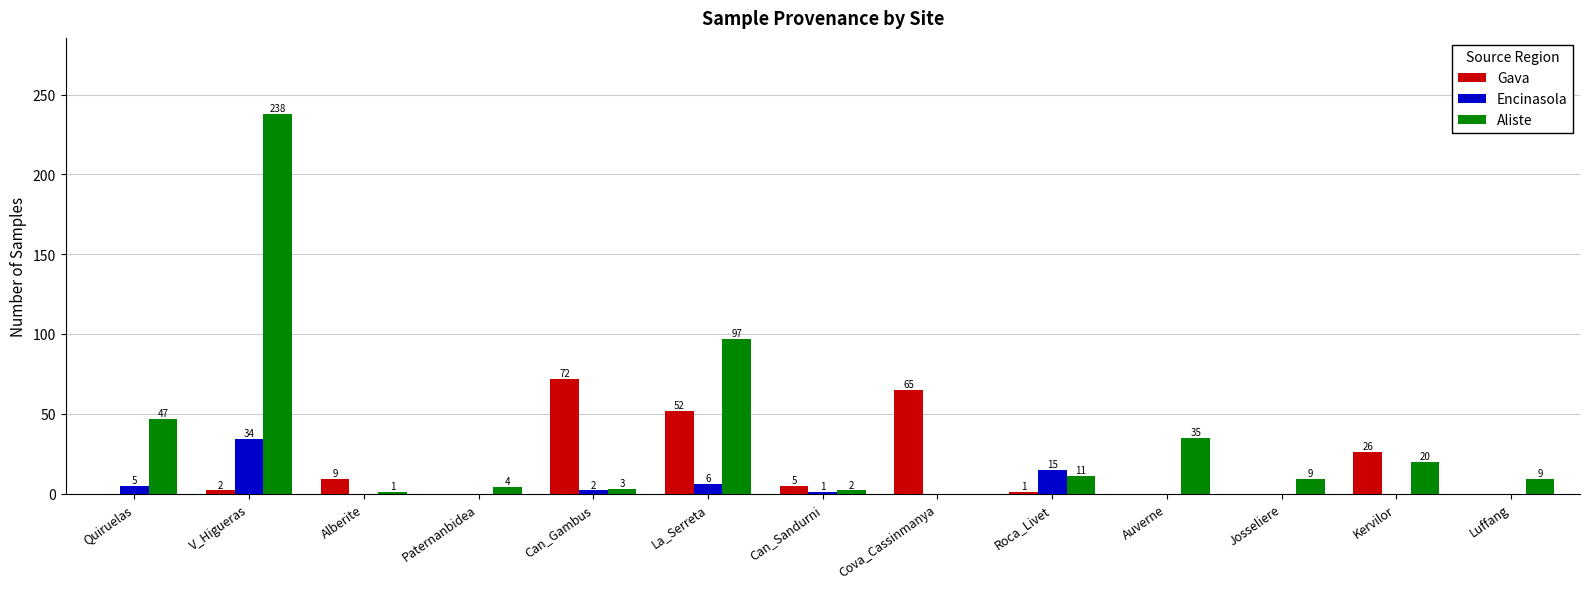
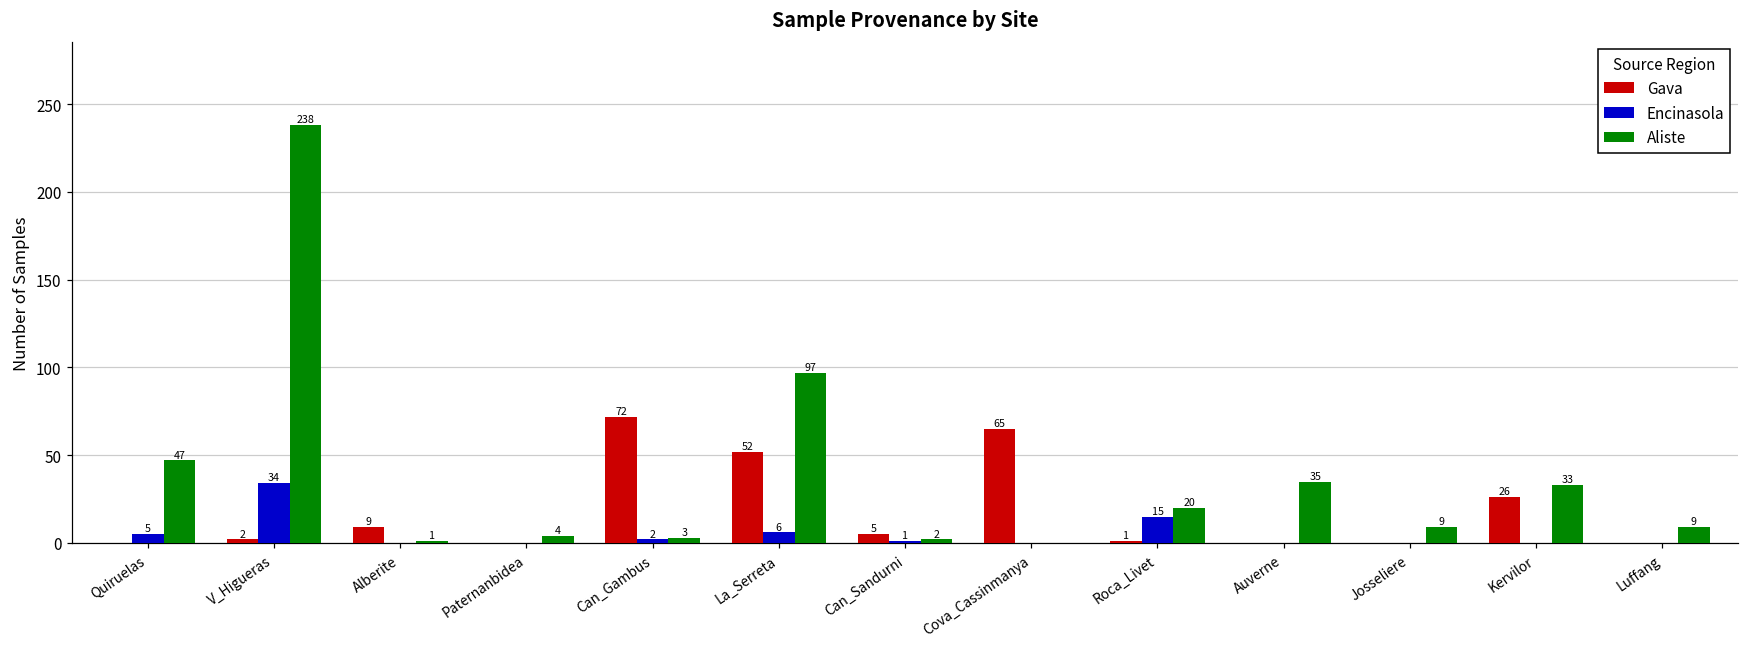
  {
    "Gava": {
      "V_Higueras": 2,
      "Alberite": 9,
      "Can_Gambus": 72,
      "La_Serreta": 52,
      "Can_Sandurni": 5,
      "Cova_Cassinmanya": 65,
      "Roca_Livet": 1,
      "Kervilor": 26
    },
    "Encinasola": {
      "Quiruelas": 5,
      "V_Higueras": 34,
      "Can_Gambus": 2,
      "La_Serreta": 6,
      "Can_Sandurni": 1,
      "Roca_Livet": 15
    },
    "Aliste": {
      "Quiruelas": 47,
      "V_Higueras": 238,
      "Alberite": 1,
      "Paternanbidea": 4,
      "Can_Gambus": 3,
      "La_Serreta": 97,
      "Can_Sandurni": 2,
-     "Roca_Livet": 11,
+     "Roca_Livet": 20,
      "Auverne": 35,
      "Josseliere": 9,
-     "Kervilor": 20,
+     "Kervilor": 33,
      "Luffang": 9
    }
  }
